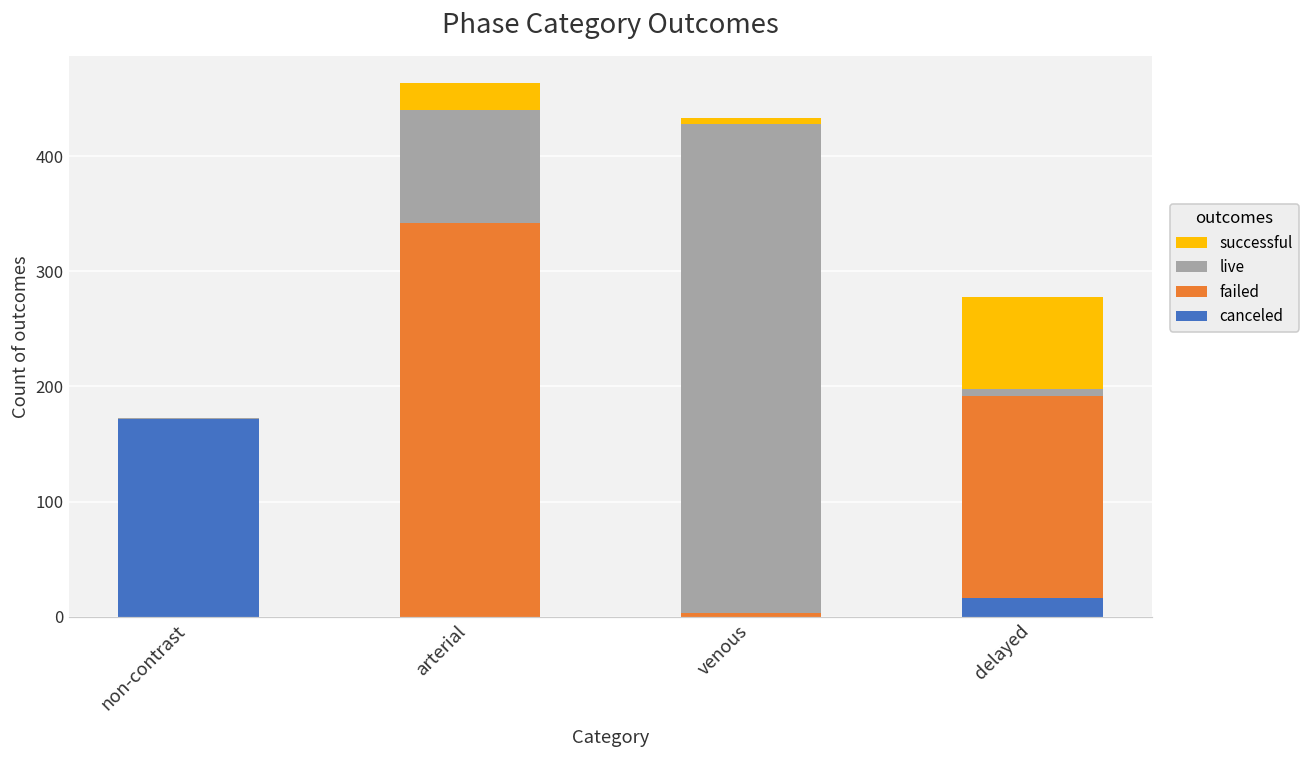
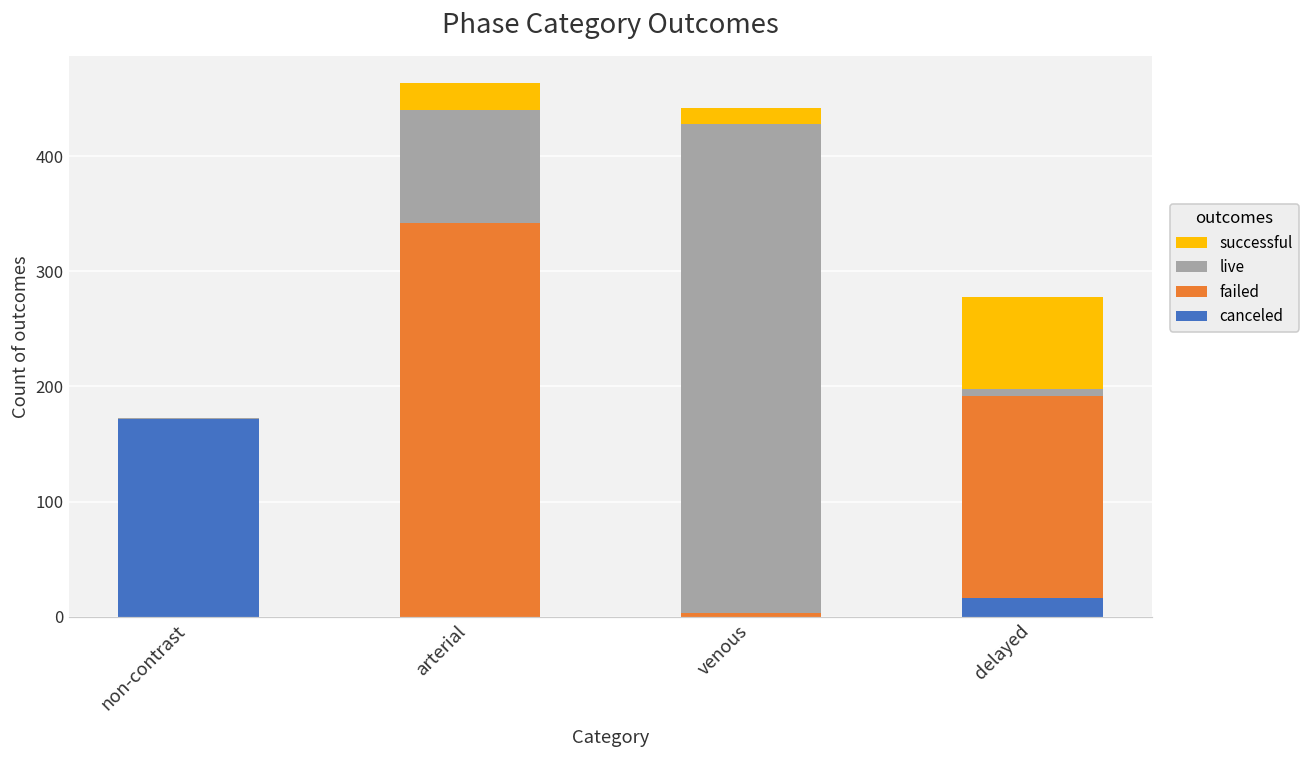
  {
    "canceled": {
      "non-contrast": 172,
      "arterial": 0,
      "venous": 0,
      "delayed": 16
    },
    "failed": {
      "non-contrast": 0,
      "arterial": 342,
      "venous": 3,
      "delayed": 176
    },
    "live": {
      "arterial": 98,
      "venous": 425,
      "delayed": 6
    },
    "successful": {
      "non-contrast": 0,
      "arterial": 24,
-     "venous": 5,
+     "venous": 14,
      "delayed": 80
    }
  }
